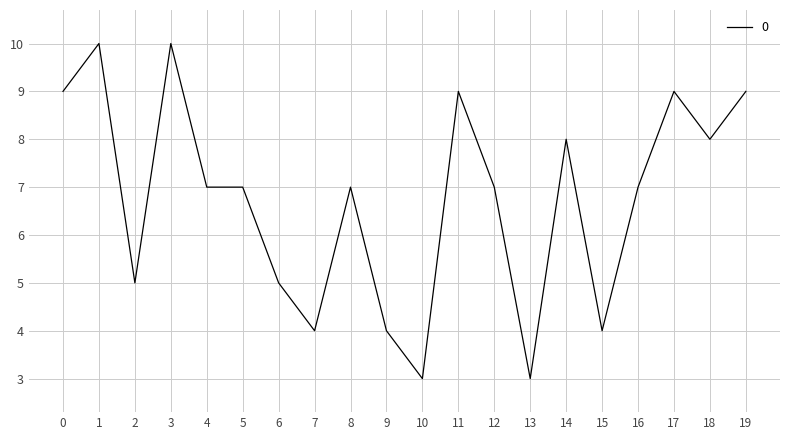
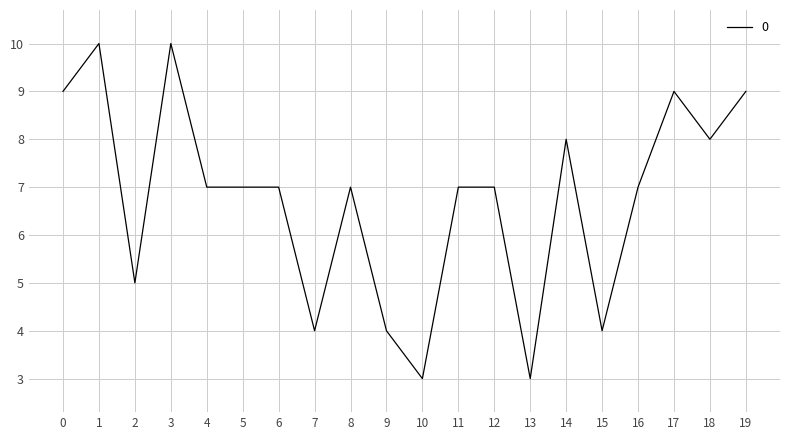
  {
    "0": 9,
    "1": 10,
    "2": 5,
    "3": 10,
    "4": 7,
    "5": 7,
-   "6": 5,
+   "6": 7,
    "7": 4,
    "8": 7,
    "9": 4,
    "10": 3,
-   "11": 9,
+   "11": 7,
    "12": 7,
    "13": 3,
    "14": 8,
    "15": 4,
    "16": 7,
    "17": 9,
    "18": 8,
    "19": 9
  }
